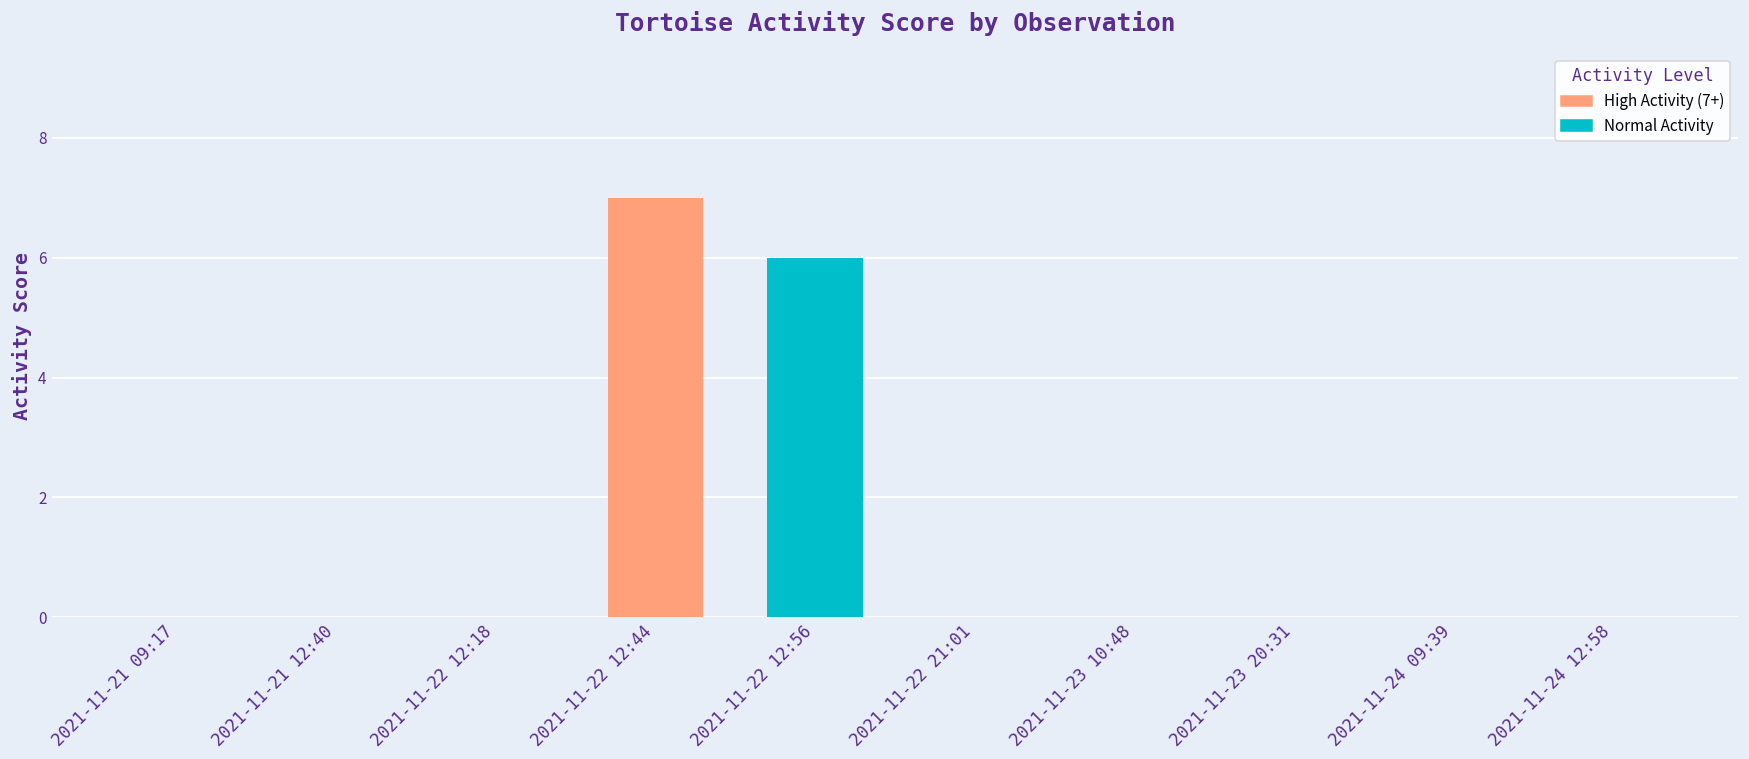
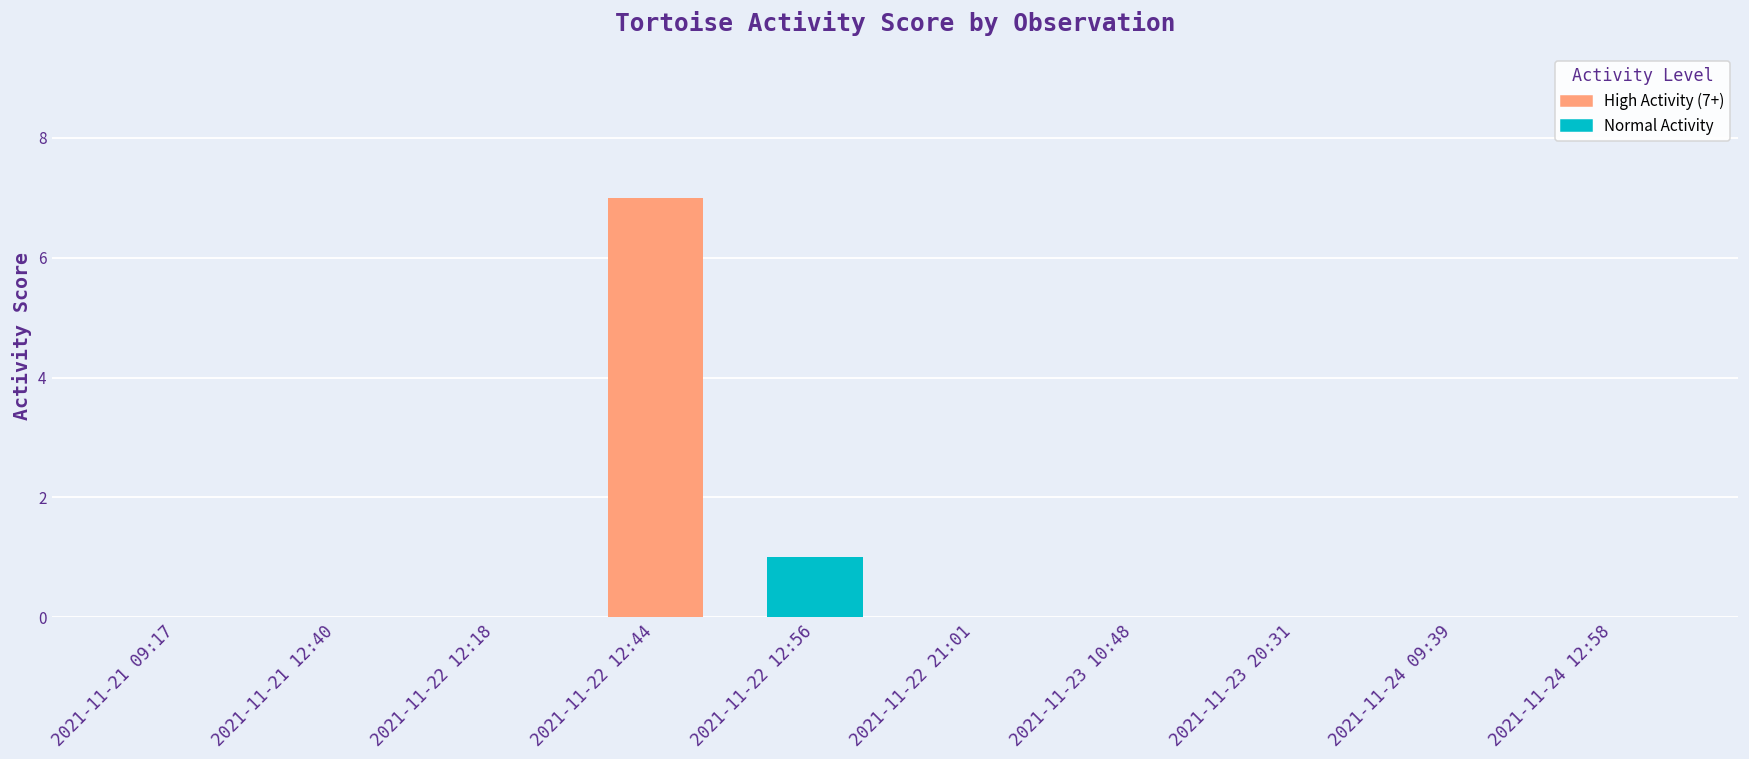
  {
    "2021-11-21 09:17": 0,
    "2021-11-21 12:40": 0,
    "2021-11-22 12:18": 0,
    "2021-11-22 12:44": 7,
-   "2021-11-22 12:56": 6,
+   "2021-11-22 12:56": 1,
    "2021-11-22 21:01": 0,
    "2021-11-23 10:48": 0,
    "2021-11-23 20:31": 0,
    "2021-11-24 09:39": 0,
    "2021-11-24 12:58": 0
  }
